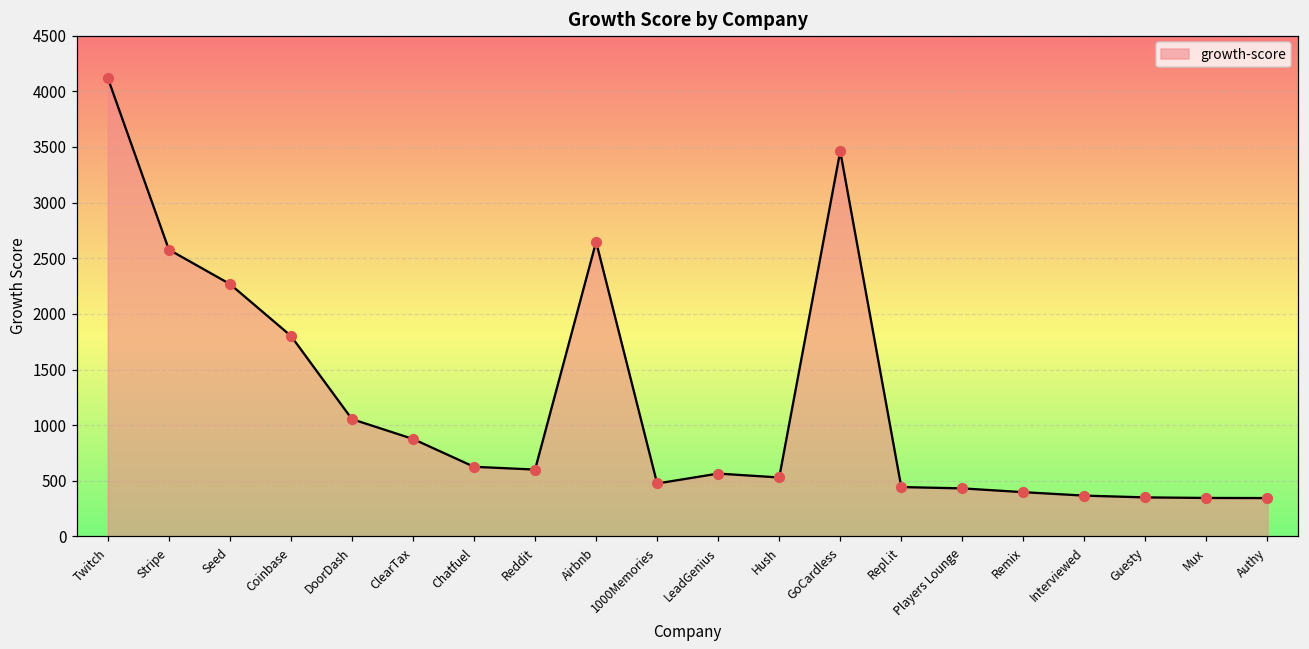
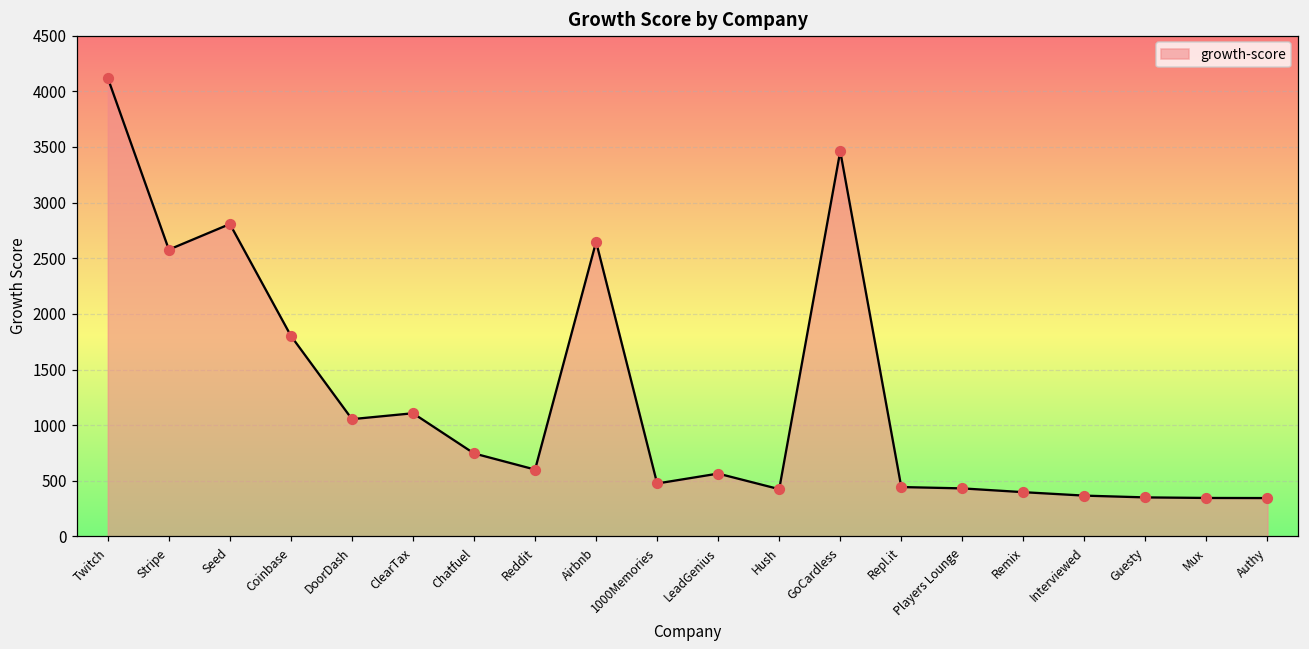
  {
    "Twitch": 4120,
    "Stripe": 2580,
-   "Seed": 2270,
+   "Seed": 2810,
    "Coinbase": 1800,
    "DoorDash": 1050,
-   "ClearTax": 880,
-   "Chatfuel": 630,
+   "ClearTax": 1110,
+   "Chatfuel": 750,
    "Reddit": 600,
    "Airbnb": 2650,
    "1000Memories": 480,
    "LeadGenius": 570,
-   "Hush": 530,
+   "Hush": 430,
    "GoCardless": 3460,
    "Repl.it": 440,
    "Players Lounge": 430,
    "Remix": 400,
    "Interviewed": 370,
    "Guesty": 350,
    "Mux": 350,
    "Authy": 350
  }
